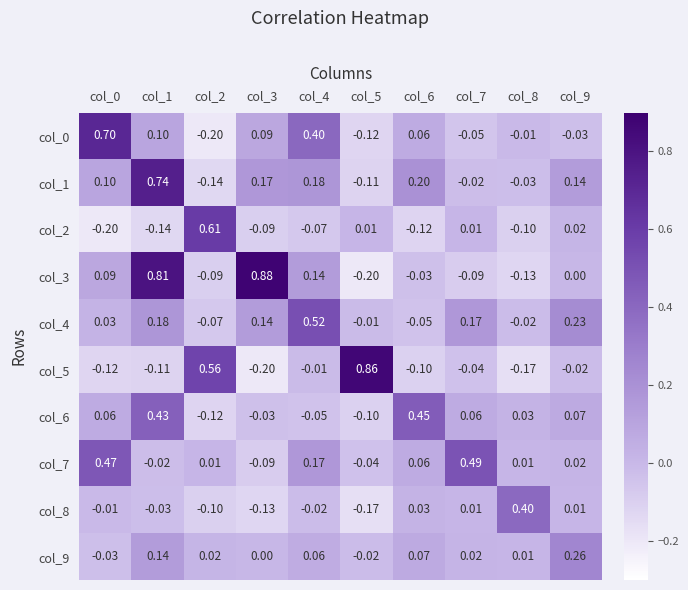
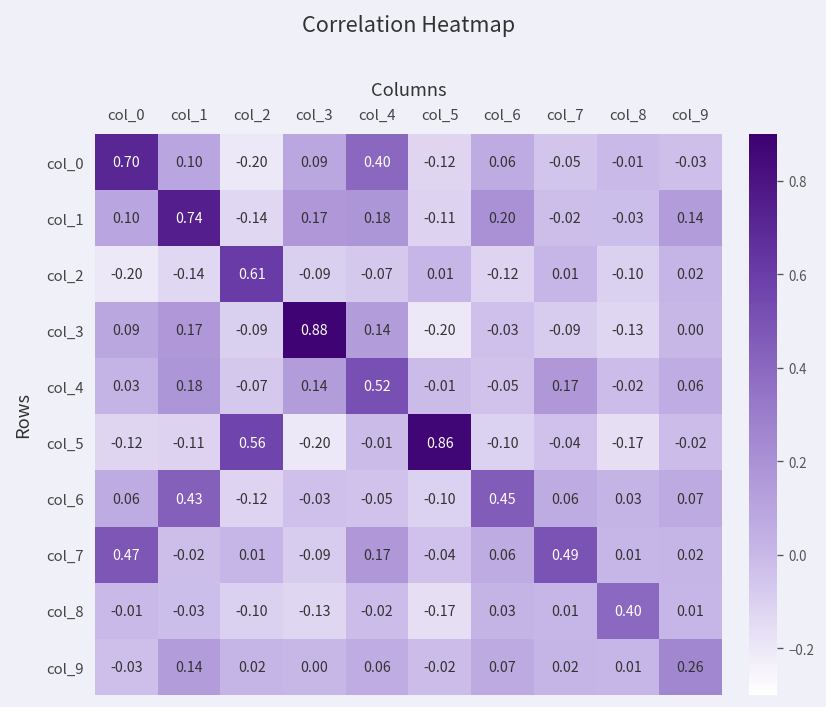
  {
    "col_0": {
      "col_0": 0.70,
      "col_1": 0.10,
      "col_2": -0.20,
      "col_3": 0.09,
      "col_4": 0.40,
      "col_5": -0.12,
      "col_6": 0.06,
      "col_7": -0.05,
      "col_8": -0.01,
      "col_9": -0.03
    },
    "col_1": {
      "col_0": 0.10,
      "col_1": 0.74,
      "col_2": -0.14,
      "col_3": 0.17,
      "col_4": 0.18,
      "col_5": -0.11,
      "col_6": 0.20,
      "col_7": -0.02,
      "col_8": -0.03,
      "col_9": 0.14
    },
    "col_2": {
      "col_0": -0.20,
      "col_1": -0.14,
      "col_2": 0.61,
      "col_3": -0.09,
      "col_4": -0.07,
      "col_5": 0.01,
      "col_6": -0.12,
      "col_7": 0.01,
      "col_8": -0.10,
      "col_9": 0.02
    },
    "col_3": {
      "col_0": 0.09,
-     "col_1": 0.81,
+     "col_1": 0.17,
      "col_2": -0.09,
      "col_3": 0.88,
      "col_4": 0.14,
      "col_5": -0.20,
      "col_6": -0.03,
      "col_7": -0.09,
      "col_8": -0.13,
      "col_9": 0.00
    },
    "col_4": {
      "col_0": 0.03,
      "col_1": 0.18,
      "col_2": -0.07,
      "col_3": 0.14,
      "col_4": 0.52,
      "col_5": -0.01,
      "col_6": -0.05,
      "col_7": 0.17,
      "col_8": -0.02,
-     "col_9": 0.23
+     "col_9": 0.06
    },
    "col_5": {
      "col_0": -0.12,
      "col_1": -0.11,
      "col_2": 0.56,
      "col_3": -0.20,
      "col_4": -0.01,
      "col_5": 0.86,
      "col_6": -0.10,
      "col_7": -0.04,
      "col_8": -0.17,
      "col_9": -0.02
    },
    "col_6": {
      "col_0": 0.06,
      "col_1": 0.43,
      "col_2": -0.12,
      "col_3": -0.03,
      "col_4": -0.05,
      "col_5": -0.10,
      "col_6": 0.45,
      "col_7": 0.06,
      "col_8": 0.03,
      "col_9": 0.07
    },
    "col_7": {
      "col_0": 0.47,
      "col_1": -0.02,
      "col_2": 0.01,
      "col_3": -0.09,
      "col_4": 0.17,
      "col_5": -0.04,
      "col_6": 0.06,
      "col_7": 0.49,
      "col_8": 0.01,
      "col_9": 0.02
    },
    "col_8": {
      "col_0": -0.01,
      "col_1": -0.03,
      "col_2": -0.10,
      "col_3": -0.13,
      "col_4": -0.02,
      "col_5": -0.17,
      "col_6": 0.03,
      "col_7": 0.01,
      "col_8": 0.40,
      "col_9": 0.01
    },
    "col_9": {
      "col_0": -0.03,
      "col_1": 0.14,
      "col_2": 0.02,
      "col_3": 0.00,
      "col_4": 0.06,
      "col_5": -0.02,
      "col_6": 0.07,
      "col_7": 0.02,
      "col_8": 0.01,
      "col_9": 0.26
    }
  }
